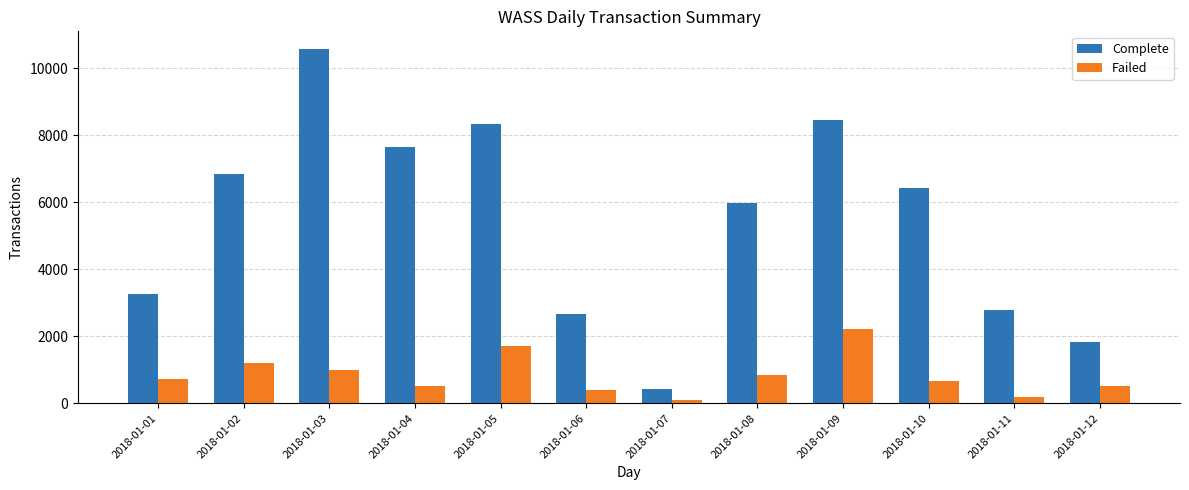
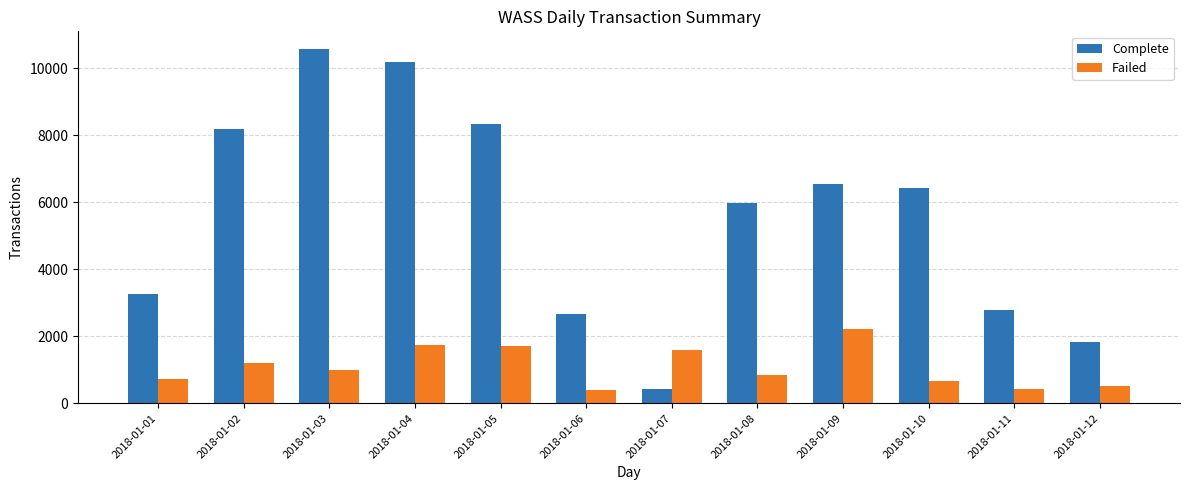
  {
    "Complete": {
      "2018-01-01": 3300,
-     "2018-01-02": 6800,
+     "2018-01-02": 8200,
      "2018-01-03": 10600,
-     "2018-01-04": 7600,
+     "2018-01-04": 10200,
      "2018-01-05": 8300,
      "2018-01-06": 2700,
      "2018-01-07": 400,
      "2018-01-08": 6000,
-     "2018-01-09": 8500,
+     "2018-01-09": 6500,
      "2018-01-10": 6400,
      "2018-01-11": 2800,
      "2018-01-12": 1800
    },
    "Failed": {
      "2018-01-01": 700,
      "2018-01-02": 1200,
      "2018-01-03": 1000,
-     "2018-01-04": 500,
+     "2018-01-04": 1800,
      "2018-01-05": 1700,
      "2018-01-06": 400,
-     "2018-01-07": 100,
+     "2018-01-07": 1600,
      "2018-01-08": 900,
      "2018-01-09": 2200,
      "2018-01-10": 700,
-     "2018-01-11": 200,
+     "2018-01-11": 400,
      "2018-01-12": 500
    }
  }
